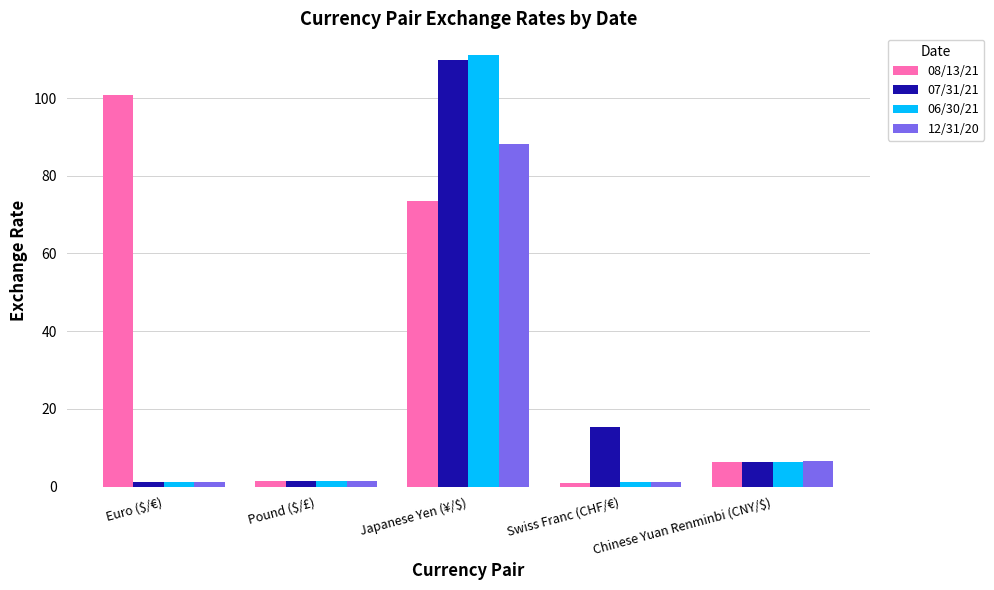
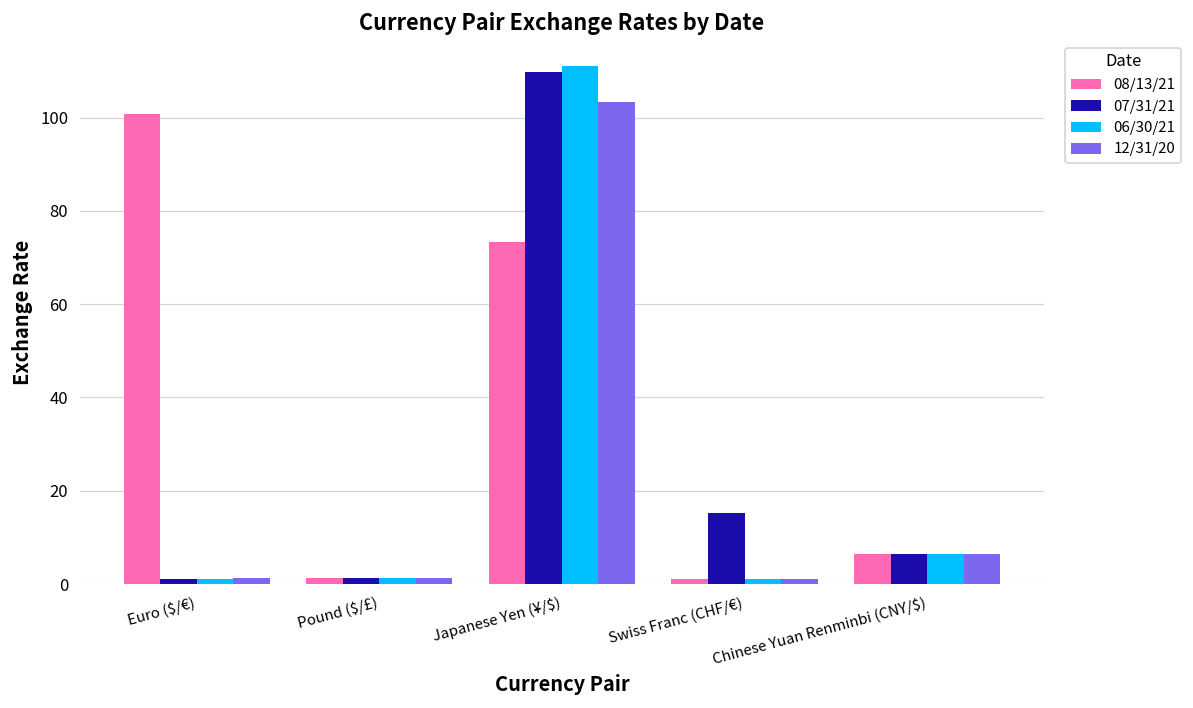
  {
    "08/13/21": {
      "Euro ($/€)": 101,
      "Pound ($/£)": 1,
      "Japanese Yen (¥/$)": 73,
      "Swiss Franc (CHF/€)": 1,
      "Chinese Yuan Renminbi (CNY/$)": 6
    },
    "07/31/21": {
      "Euro ($/€)": 1,
      "Pound ($/£)": 1,
      "Japanese Yen (¥/$)": 110,
      "Swiss Franc (CHF/€)": 15,
      "Chinese Yuan Renminbi (CNY/$)": 6
    },
    "06/30/21": {
      "Euro ($/€)": 1,
      "Pound ($/£)": 1,
      "Japanese Yen (¥/$)": 111,
      "Swiss Franc (CHF/€)": 1,
      "Chinese Yuan Renminbi (CNY/$)": 6
    },
    "12/31/20": {
      "Euro ($/€)": 1,
      "Pound ($/£)": 1,
-     "Japanese Yen (¥/$)": 88,
+     "Japanese Yen (¥/$)": 103,
      "Swiss Franc (CHF/€)": 1,
      "Chinese Yuan Renminbi (CNY/$)": 7
    }
  }
